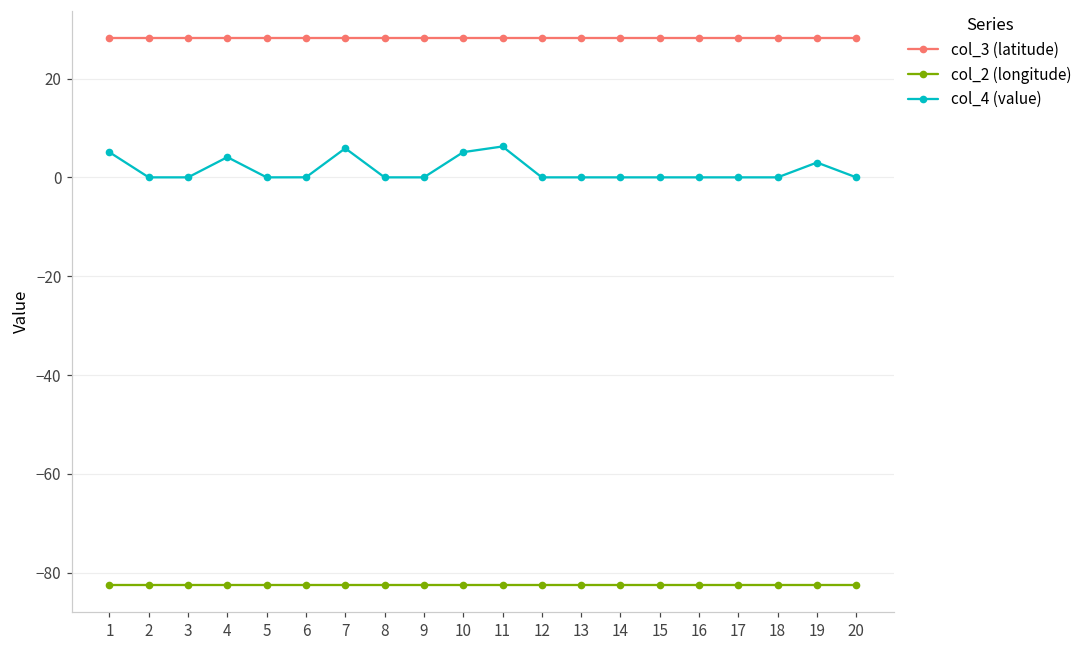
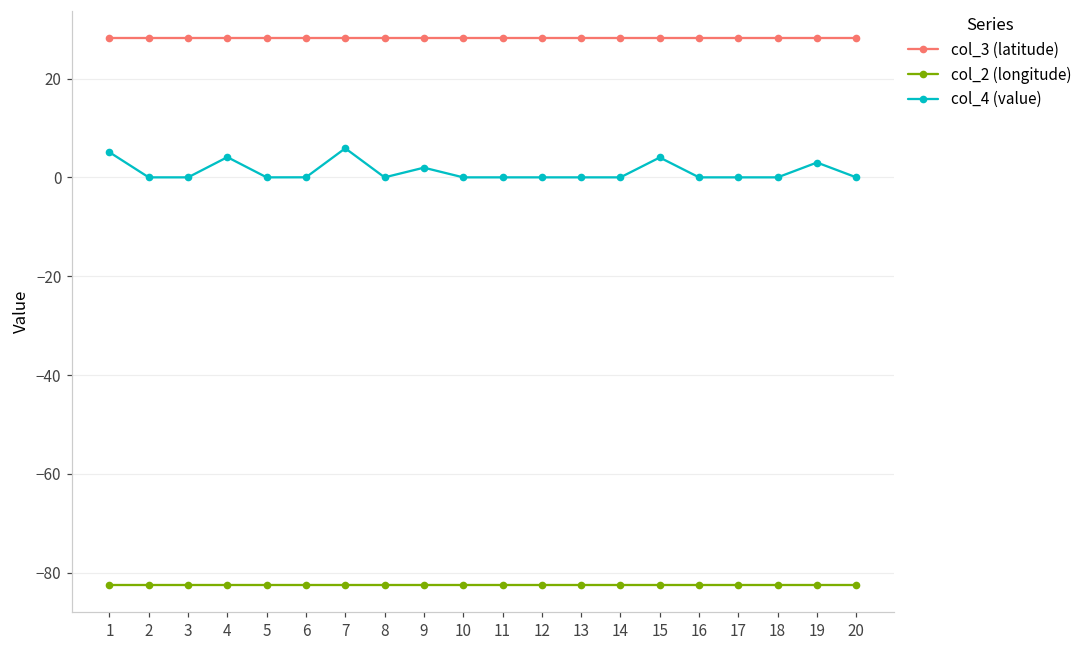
  {
    "col_3 (latitude)": {
      "1": 28,
      "2": 28,
      "3": 28,
      "4": 28,
      "5": 28,
      "6": 28,
      "7": 28,
      "8": 28,
      "9": 28,
      "10": 28,
      "11": 28,
      "12": 28,
      "13": 28,
      "14": 28,
      "15": 28,
      "16": 28,
      "17": 28,
      "18": 28,
      "19": 28,
      "20": 28
    },
    "col_2 (longitude)": {
      "1": -82,
      "2": -82,
      "3": -82,
      "4": -82,
      "5": -82,
      "6": -82,
      "7": -82,
      "8": -82,
      "9": -82,
      "10": -82,
      "11": -82,
      "12": -82,
      "13": -82,
      "14": -82,
      "15": -82,
      "16": -82,
      "17": -82,
      "18": -82,
      "19": -82,
      "20": -82
    },
    "col_4 (value)": {
      "1": 5,
      "2": 0,
      "3": 0,
      "4": 4,
      "5": 0,
      "6": 0,
      "7": 6,
      "8": 0,
-     "9": 0,
-     "10": 5,
-     "11": 6,
+     "9": 2,
+     "10": 0,
+     "11": 0,
      "12": 0,
      "13": 0,
      "14": 0,
-     "15": 0,
+     "15": 4,
      "16": 0,
      "17": 0,
      "18": 0,
      "19": 3,
      "20": 0
    }
  }
